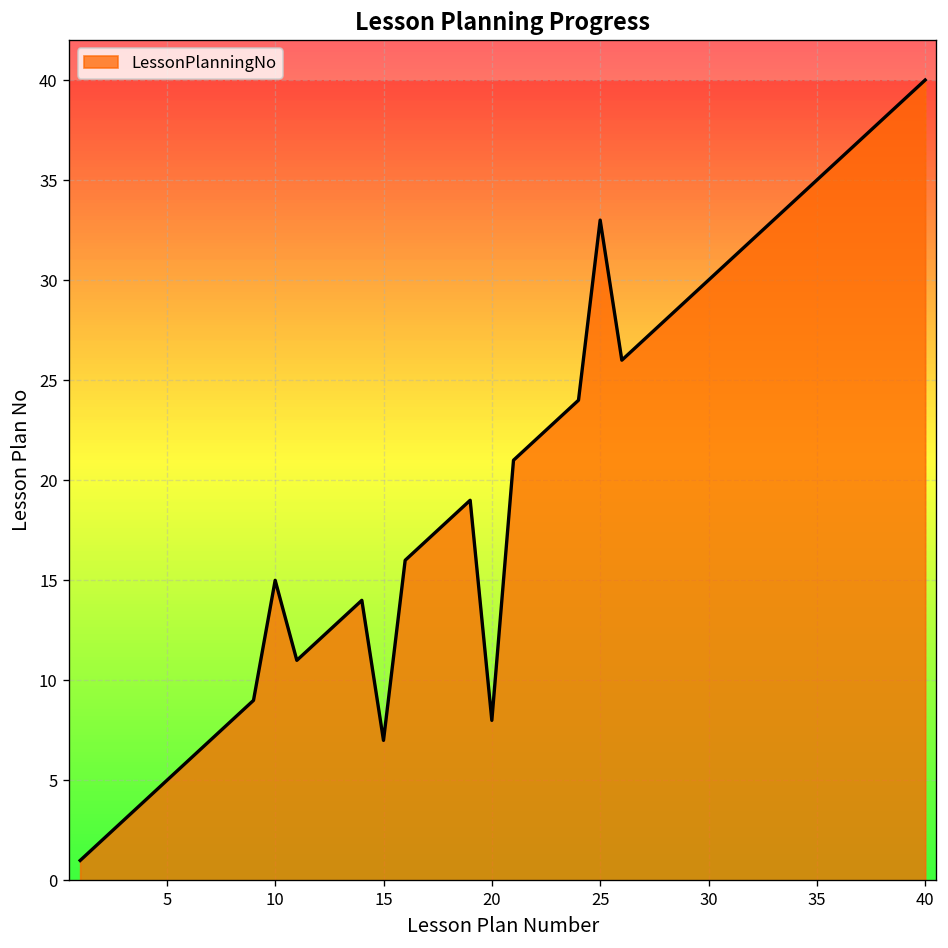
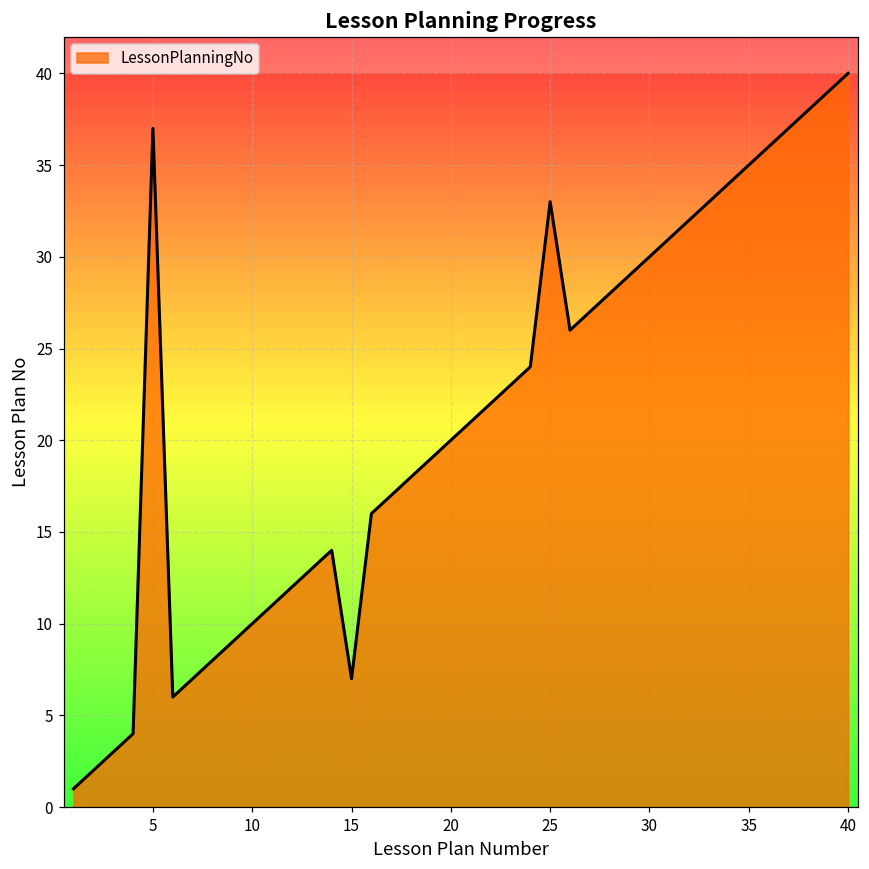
  {
-   "5": 5,
-   "10": 15,
+   "5": 37,
+   "10": 10,
    "15": 7,
-   "20": 8,
+   "20": 20,
    "25": 33,
    "30": 30,
    "35": 35,
    "40": 40
  }
